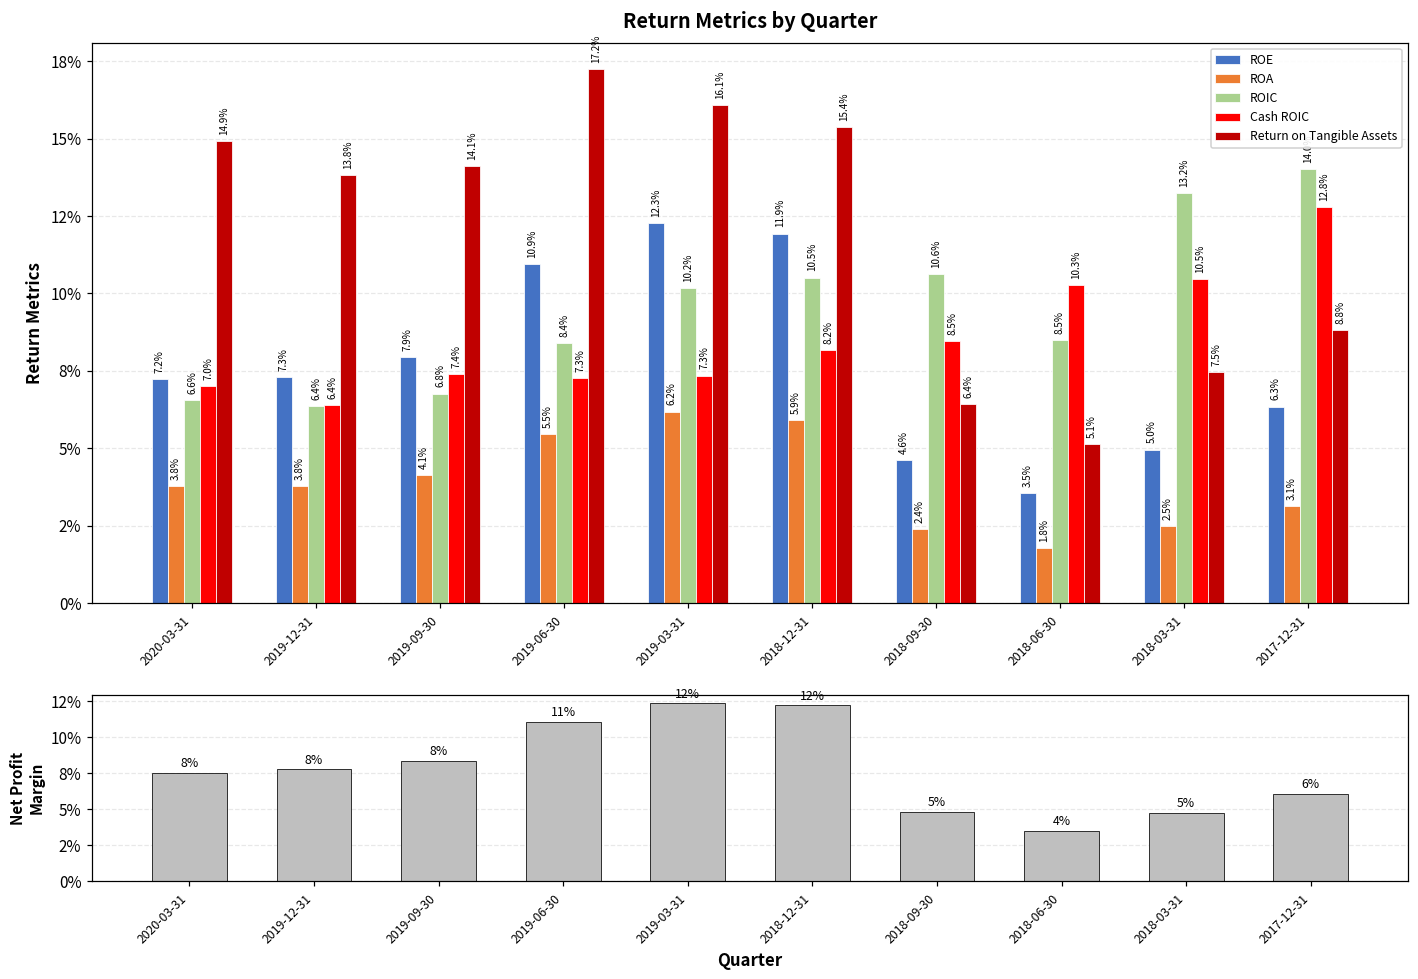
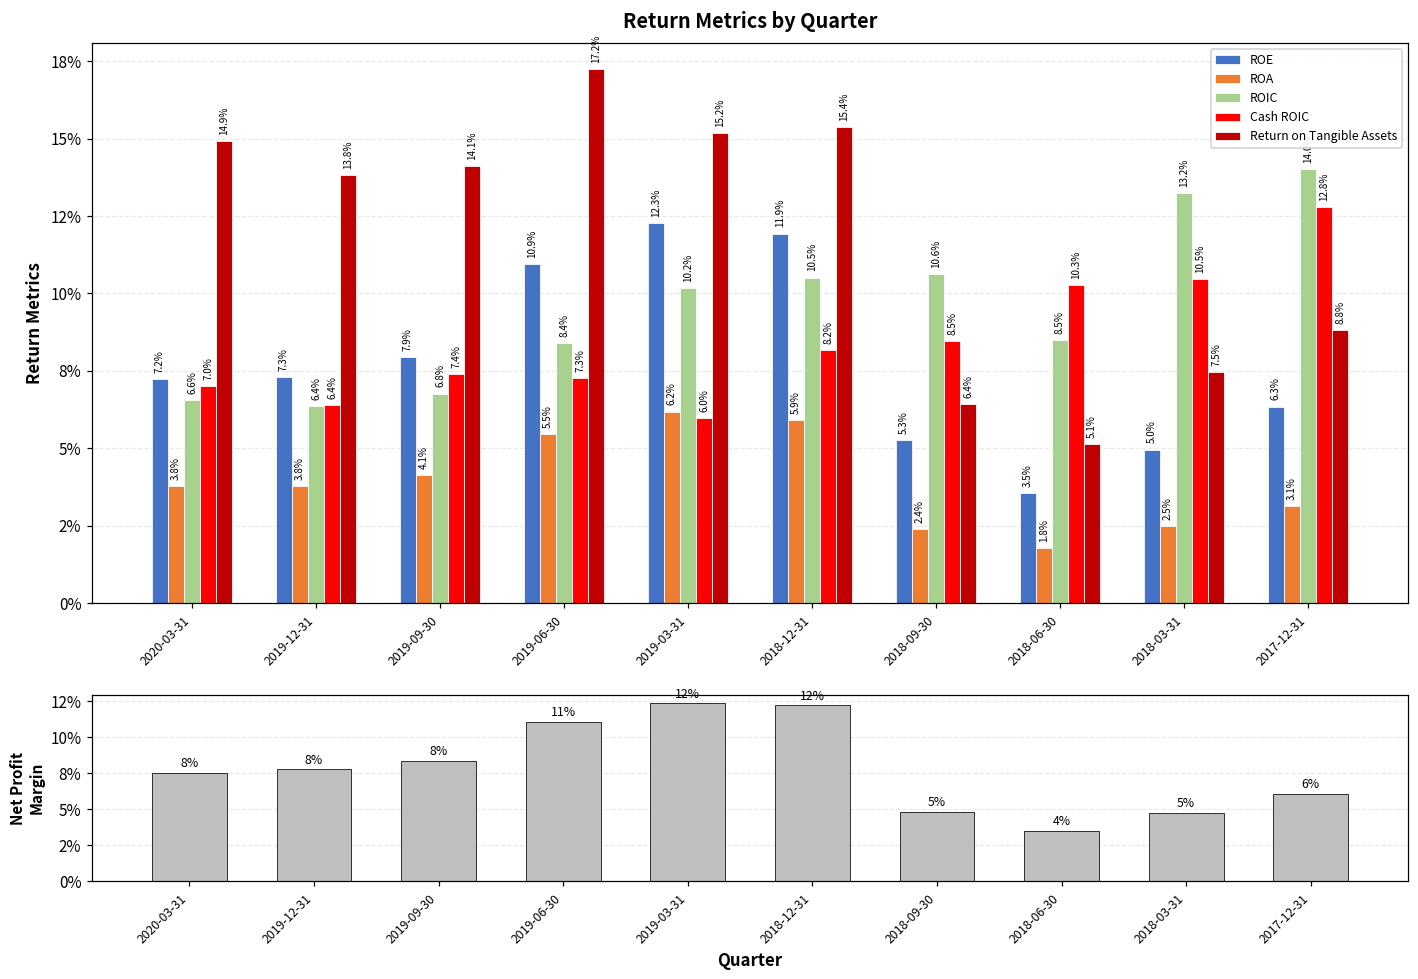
  {
    "Return Metrics by Quarter": {
      "ROE": {
        "2020-03-31": "7.2%",
        "2019-12-31": "7.3%",
        "2019-09-30": "7.9%",
        "2019-06-30": "10.9%",
        "2019-03-31": "12.3%",
        "2018-12-31": "11.9%",
-       "2018-09-30": "4.6%",
+       "2018-09-30": "5.3%",
        "2018-06-30": "3.5%",
        "2018-03-31": "5.0%",
        "2017-12-31": "6.3%"
      },
      "ROA": {
        "2020-03-31": "3.8%",
        "2019-12-31": "3.8%",
        "2019-09-30": "4.1%",
        "2019-06-30": "5.5%",
        "2019-03-31": "6.2%",
        "2018-12-31": "5.9%",
        "2018-09-30": "2.4%",
        "2018-06-30": "1.8%",
        "2018-03-31": "2.5%",
        "2017-12-31": "3.1%"
      },
      "ROIC": {
        "2020-03-31": "6.6%",
        "2019-12-31": "6.4%",
        "2019-09-30": "6.8%",
        "2019-06-30": "8.4%",
        "2019-03-31": "10.2%",
        "2018-12-31": "10.5%",
        "2018-09-30": "10.6%",
        "2018-06-30": "8.5%",
        "2018-03-31": "13.2%"
      },
      "Cash ROIC": {
        "2020-03-31": "7.0%",
        "2019-12-31": "6.4%",
        "2019-09-30": "7.4%",
        "2019-06-30": "7.3%",
-       "2019-03-31": "7.3%",
+       "2019-03-31": "6.0%",
        "2018-12-31": "8.2%",
        "2018-09-30": "8.5%",
        "2018-06-30": "10.3%",
        "2018-03-31": "10.5%",
        "2017-12-31": "12.8%"
      },
      "Return on Tangible Assets": {
        "2020-03-31": "14.9%",
        "2019-12-31": "13.8%",
        "2019-09-30": "14.1%",
        "2019-06-30": "17.2%",
-       "2019-03-31": "16.1%",
+       "2019-03-31": "15.2%",
        "2018-12-31": "15.4%",
        "2018-09-30": "6.4%",
        "2018-06-30": "5.1%",
        "2018-03-31": "7.5%",
        "2017-12-31": "8.8%"
      }
    }
  }
